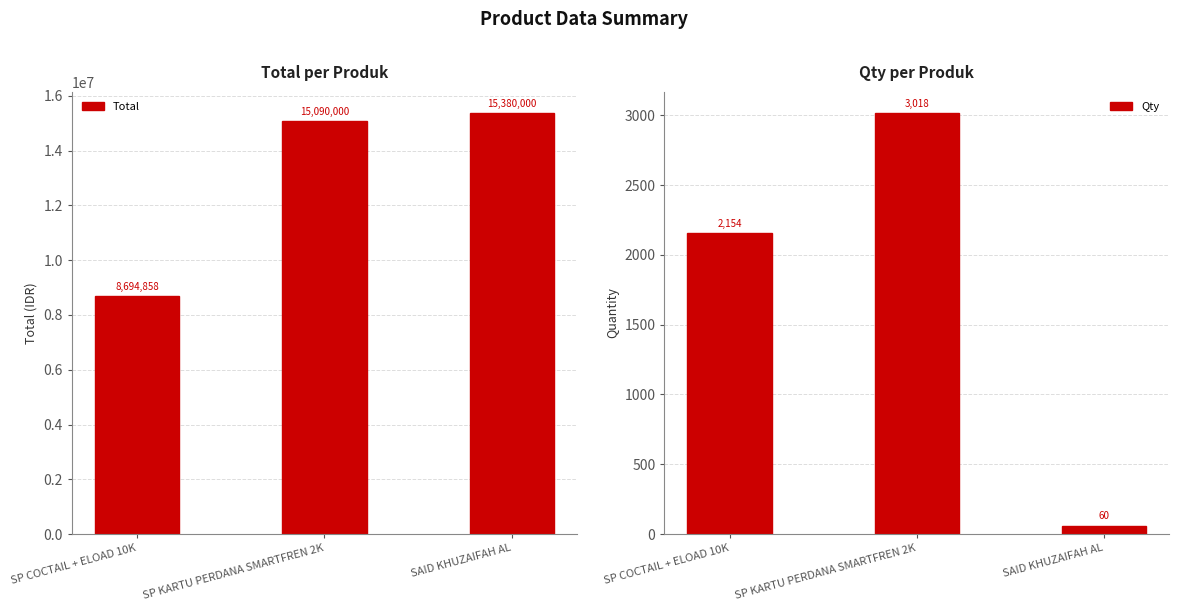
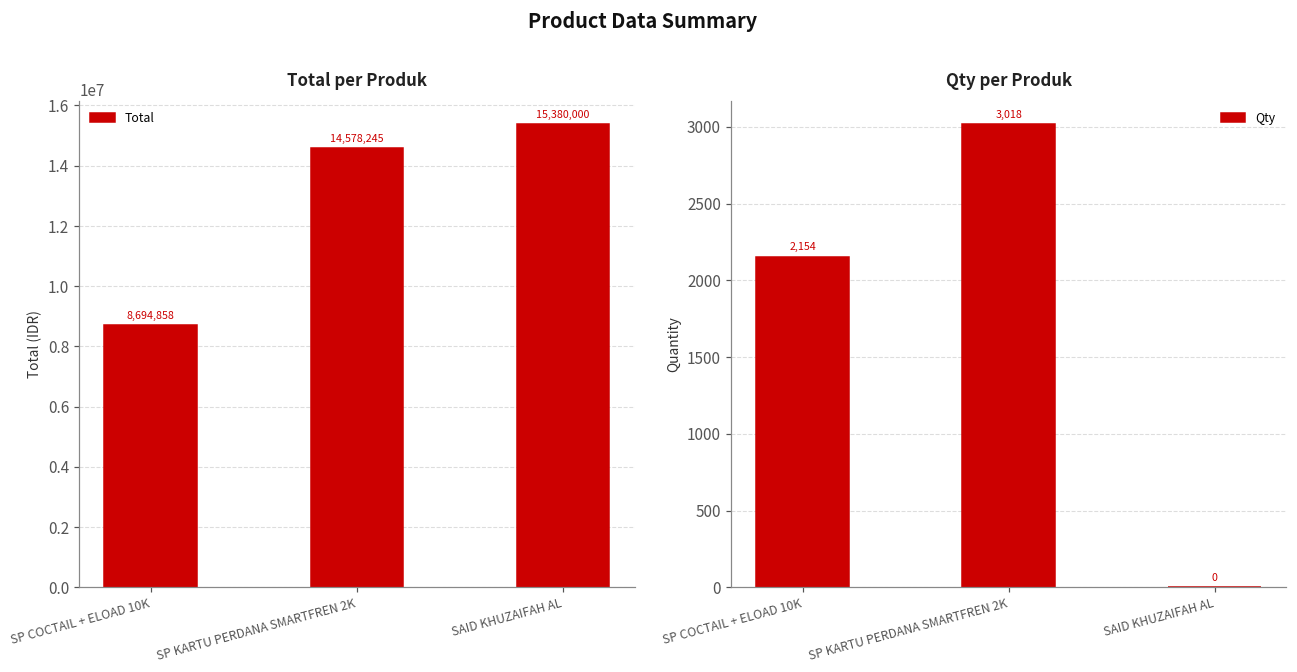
  {
    "Total per Produk": {
      "SP COCTAIL + ELOAD 10K": "8,694,858",
-     "SP KARTU PERDANA SMARTFREN 2K": "15,090,000",
+     "SP KARTU PERDANA SMARTFREN 2K": "14,578,245",
      "SAID KHUZAIFAH AL": "15,380,000"
    },
    "Qty per Produk": {
      "SP COCTAIL + ELOAD 10K": "2,154",
      "SP KARTU PERDANA SMARTFREN 2K": "3,018",
-     "SAID KHUZAIFAH AL": "60"
+     "SAID KHUZAIFAH AL": "0"
    }
  }
